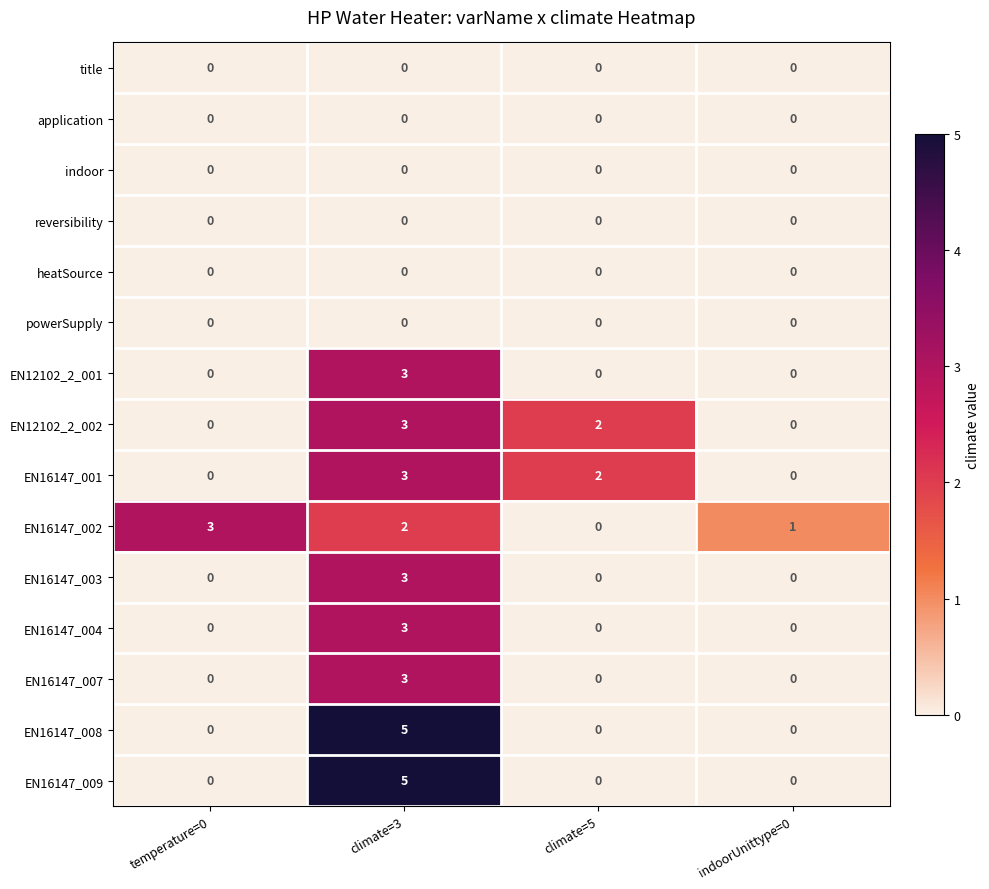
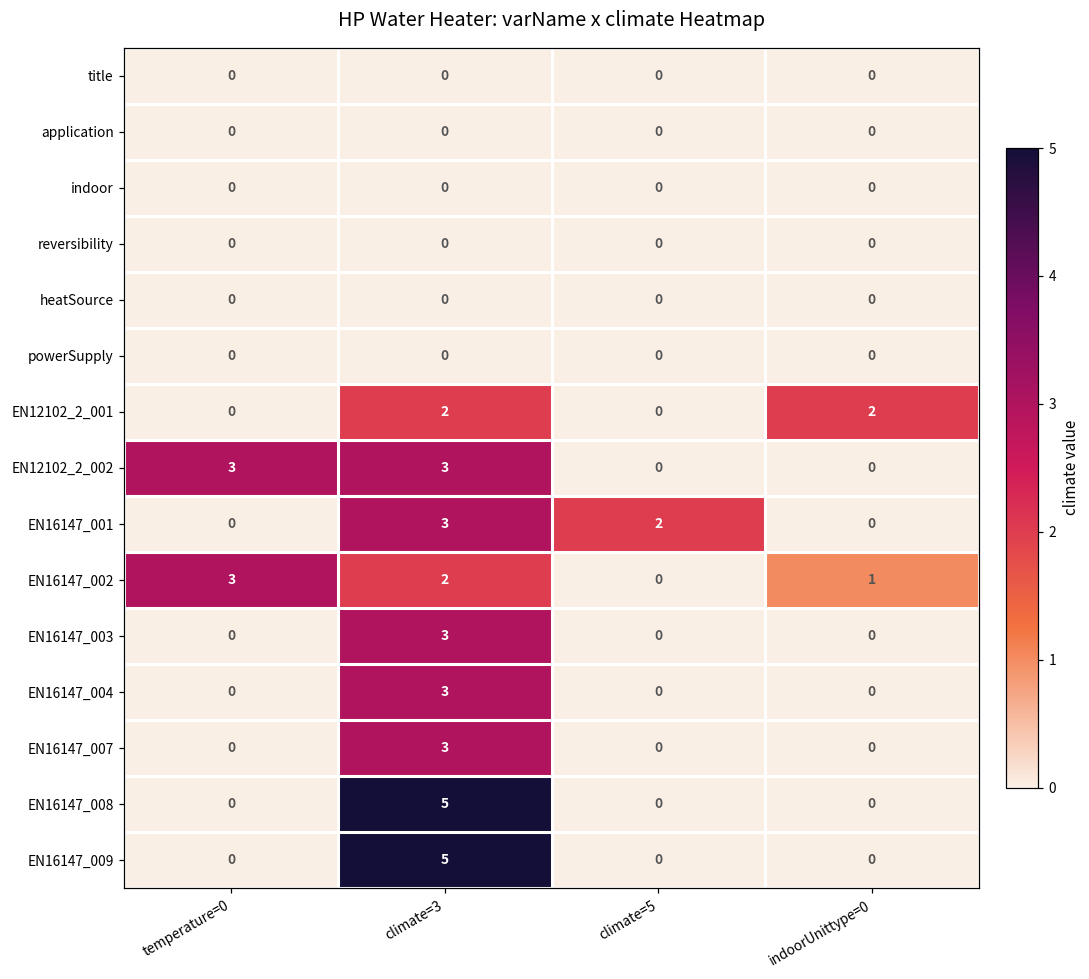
  {
    "title": {
      "temperature=0": 0,
      "climate=3": 0,
      "climate=5": 0,
      "indoorUnittype=0": 0
    },
    "application": {
      "temperature=0": 0,
      "climate=3": 0,
      "climate=5": 0,
      "indoorUnittype=0": 0
    },
    "indoor": {
      "temperature=0": 0,
      "climate=3": 0,
      "climate=5": 0,
      "indoorUnittype=0": 0
    },
    "reversibility": {
      "temperature=0": 0,
      "climate=3": 0,
      "climate=5": 0,
      "indoorUnittype=0": 0
    },
    "heatSource": {
      "temperature=0": 0,
      "climate=3": 0,
      "climate=5": 0,
      "indoorUnittype=0": 0
    },
    "powerSupply": {
      "temperature=0": 0,
      "climate=3": 0,
      "climate=5": 0,
      "indoorUnittype=0": 0
    },
    "EN12102_2_001": {
      "temperature=0": 0,
-     "climate=3": 3,
+     "climate=3": 2,
      "climate=5": 0,
-     "indoorUnittype=0": 0
+     "indoorUnittype=0": 2
    },
    "EN12102_2_002": {
-     "temperature=0": 0,
+     "temperature=0": 3,
      "climate=3": 3,
-     "climate=5": 2,
+     "climate=5": 0,
      "indoorUnittype=0": 0
    },
    "EN16147_001": {
      "temperature=0": 0,
      "climate=3": 3,
      "climate=5": 2,
      "indoorUnittype=0": 0
    },
    "EN16147_002": {
      "temperature=0": 3,
      "climate=3": 2,
      "climate=5": 0,
      "indoorUnittype=0": 1
    },
    "EN16147_003": {
      "temperature=0": 0,
      "climate=3": 3,
      "climate=5": 0,
      "indoorUnittype=0": 0
    },
    "EN16147_004": {
      "temperature=0": 0,
      "climate=3": 3,
      "climate=5": 0,
      "indoorUnittype=0": 0
    },
    "EN16147_007": {
      "temperature=0": 0,
      "climate=3": 3,
      "climate=5": 0,
      "indoorUnittype=0": 0
    },
    "EN16147_008": {
      "temperature=0": 0,
      "climate=3": 5,
      "climate=5": 0,
      "indoorUnittype=0": 0
    },
    "EN16147_009": {
      "temperature=0": 0,
      "climate=3": 5,
      "climate=5": 0,
      "indoorUnittype=0": 0
    }
  }
